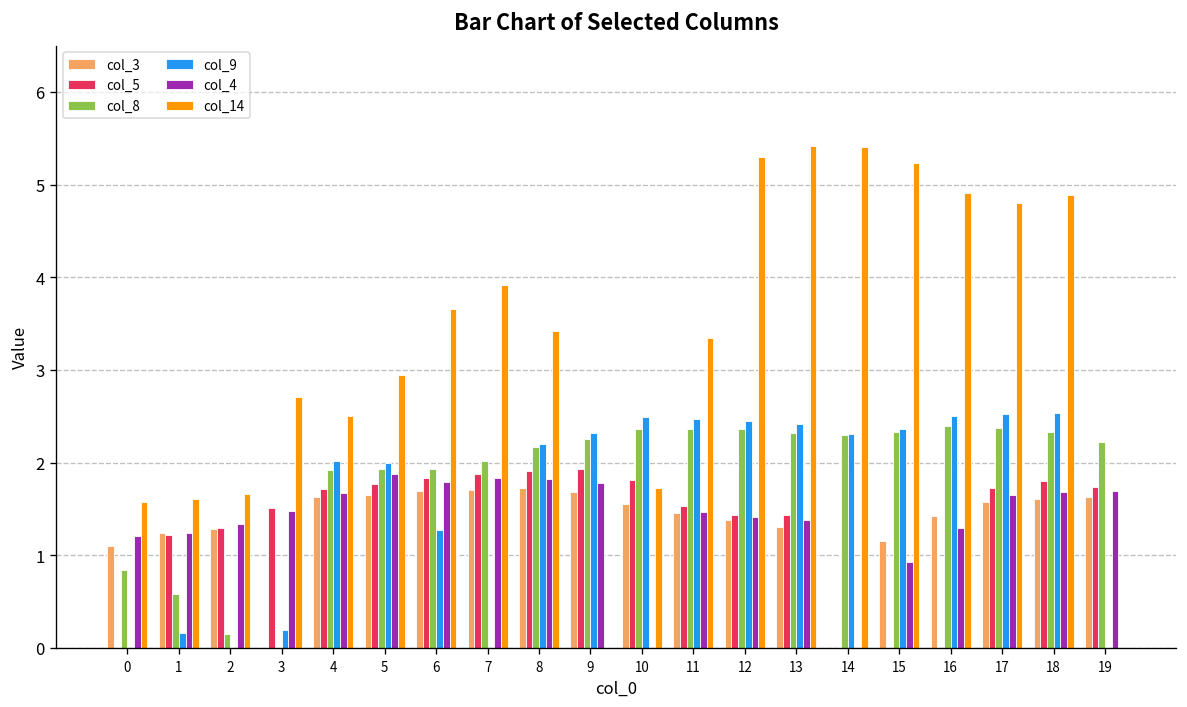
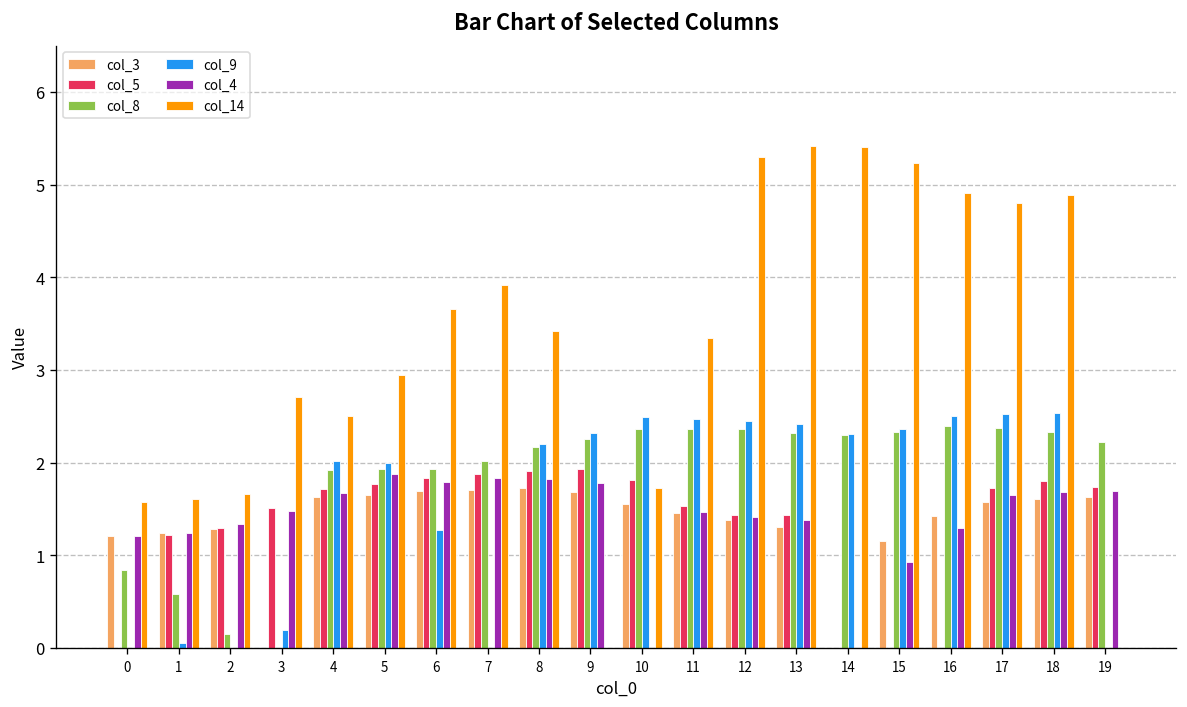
  {
    "col_3": {
-     "0": 1.1,
+     "0": 1.2,
      "1": 1.2,
      "2": 1.3,
      "3": 0.0,
      "4": 1.6,
      "5": 1.7,
      "6": 1.7,
      "7": 1.7,
      "8": 1.7,
      "9": 1.7,
      "10": 1.5,
      "11": 1.5,
      "12": 1.4,
      "13": 1.3,
      "14": 0.0,
      "15": 1.2,
      "16": 1.4,
      "17": 1.6,
      "18": 1.6,
      "19": 1.6
    },
    "col_5": {
      "0": 0.0,
      "1": 1.2,
      "2": 1.3,
      "3": 1.5,
      "4": 1.7,
      "5": 1.8,
      "6": 1.8,
      "7": 1.9,
      "8": 1.9,
      "9": 1.9,
      "10": 1.8,
      "11": 1.5,
      "12": 1.4,
      "13": 1.4,
      "14": 0.0,
      "15": 0.0,
      "16": 0.0,
      "17": 1.7,
      "18": 1.8,
      "19": 1.7
    },
    "col_8": {
      "0": 0.8,
      "1": 0.6,
      "2": 0.2,
      "3": 0.0,
      "4": 1.9,
      "5": 1.9,
      "6": 1.9,
      "7": 2.0,
      "8": 2.2,
      "9": 2.3,
      "10": 2.4,
      "11": 2.4,
      "12": 2.4,
      "13": 2.3,
      "14": 2.3,
      "15": 2.3,
      "16": 2.4,
      "17": 2.4,
      "18": 2.3,
      "19": 2.2
    },
    "col_9": {
      "0": 0.0,
-     "1": 0.2,
+     "1": 0.1,
      "2": 0.0,
      "3": 0.2,
      "4": 2.0,
      "5": 2.0,
      "6": 1.3,
      "7": 0.0,
      "8": 2.2,
      "9": 2.3,
      "10": 2.5,
      "11": 2.5,
      "12": 2.4,
      "13": 2.4,
      "14": 2.3,
      "15": 2.4,
      "16": 2.5,
      "17": 2.5,
      "18": 2.5,
      "19": 0.0
    },
    "col_4": {
      "0": 1.2,
      "1": 1.2,
      "2": 1.3,
      "3": 1.5,
      "4": 1.7,
      "5": 1.9,
      "6": 1.8,
      "7": 1.8,
      "8": 1.8,
      "9": 1.8,
      "10": 0.0,
      "11": 1.5,
      "12": 1.4,
      "13": 1.4,
      "14": 0.0,
      "15": 0.9,
      "16": 1.3,
      "17": 1.6,
      "18": 1.7,
      "19": 1.7
    },
    "col_14": {
      "0": 1.6,
      "1": 1.6,
      "2": 1.7,
      "3": 2.7,
      "4": 2.5,
      "5": 2.9,
      "6": 3.7,
      "7": 3.9,
      "8": 3.4,
      "9": 0.0,
      "10": 1.7,
      "11": 3.3,
      "12": 5.3,
      "13": 5.4,
      "14": 5.4,
      "15": 5.2,
      "16": 4.9,
      "17": 4.8,
      "18": 4.9,
      "19": 0.0
    }
  }
